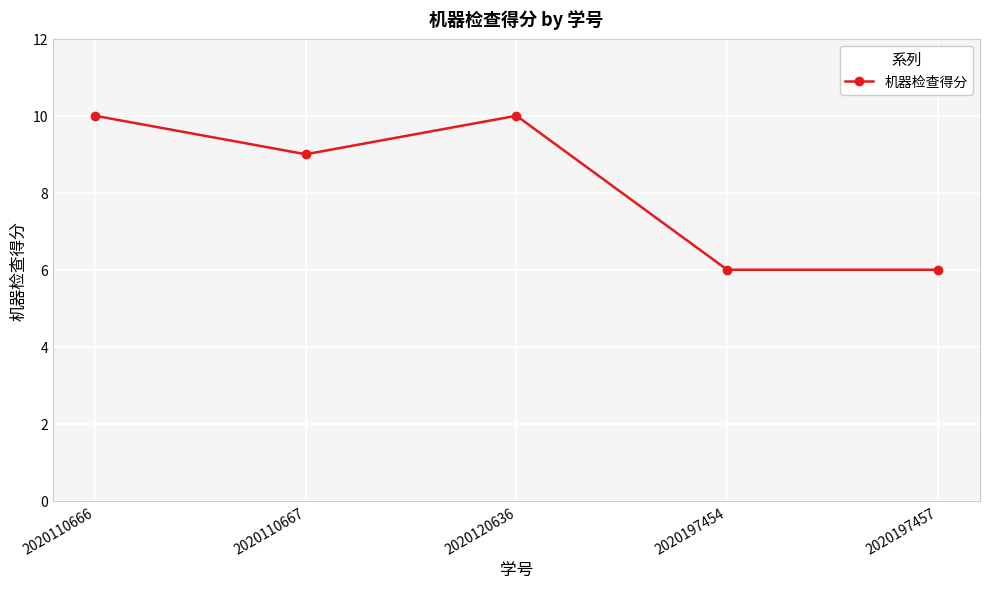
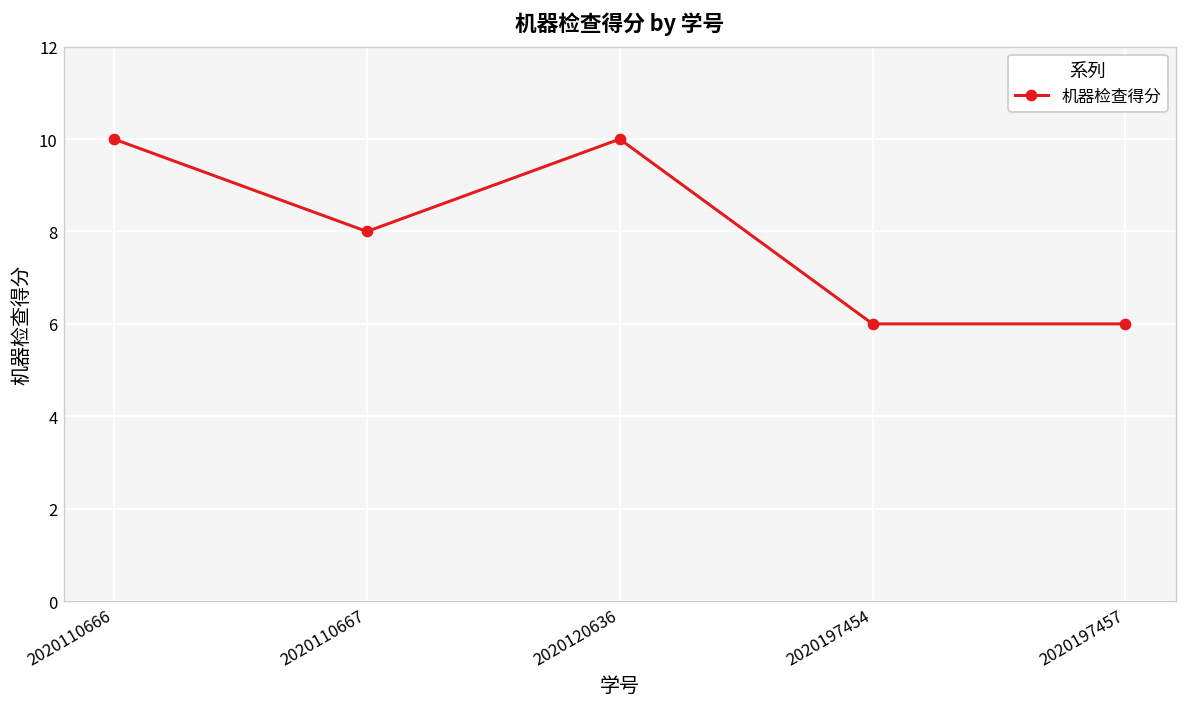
  {
    "2020110666": 10,
-   "2020110667": 9,
+   "2020110667": 8,
    "2020120636": 10,
    "2020197454": 6,
    "2020197457": 6
  }
